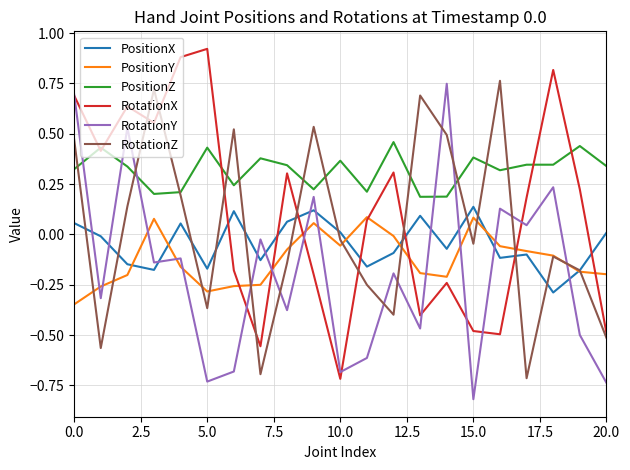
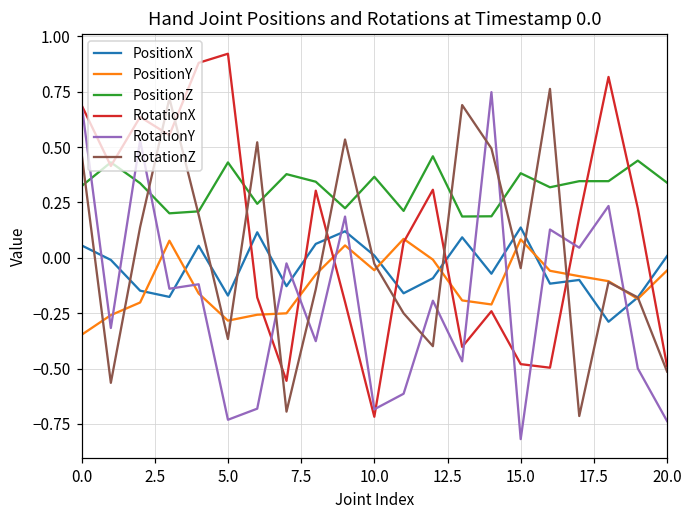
  {
    "PositionX": {
      "0.0": 0.06,
      "5.0": -0.17,
      "10.0": 0.01,
      "15.0": 0.14,
      "20.0": 0.01
    },
    "PositionY": {
      "0.0": -0.35,
      "5.0": -0.28,
      "10.0": -0.06,
      "15.0": 0.08,
-     "20.0": -0.20
+     "20.0": -0.06
    },
    "PositionZ": {
      "0.0": 0.32,
      "5.0": 0.43,
      "10.0": 0.37,
      "15.0": 0.38,
      "20.0": 0.34
    },
    "RotationX": {
      "5.0": 0.92,
      "10.0": -0.72,
      "15.0": -0.48,
      "20.0": -0.49
    },
    "RotationY": {
      "5.0": -0.73,
      "10.0": -0.68,
      "15.0": -0.82,
      "20.0": -0.74
    },
    "RotationZ": {
      "0.0": 0.47,
      "5.0": -0.37,
      "10.0": -0.03,
      "15.0": -0.05,
      "20.0": -0.51
    }
  }
